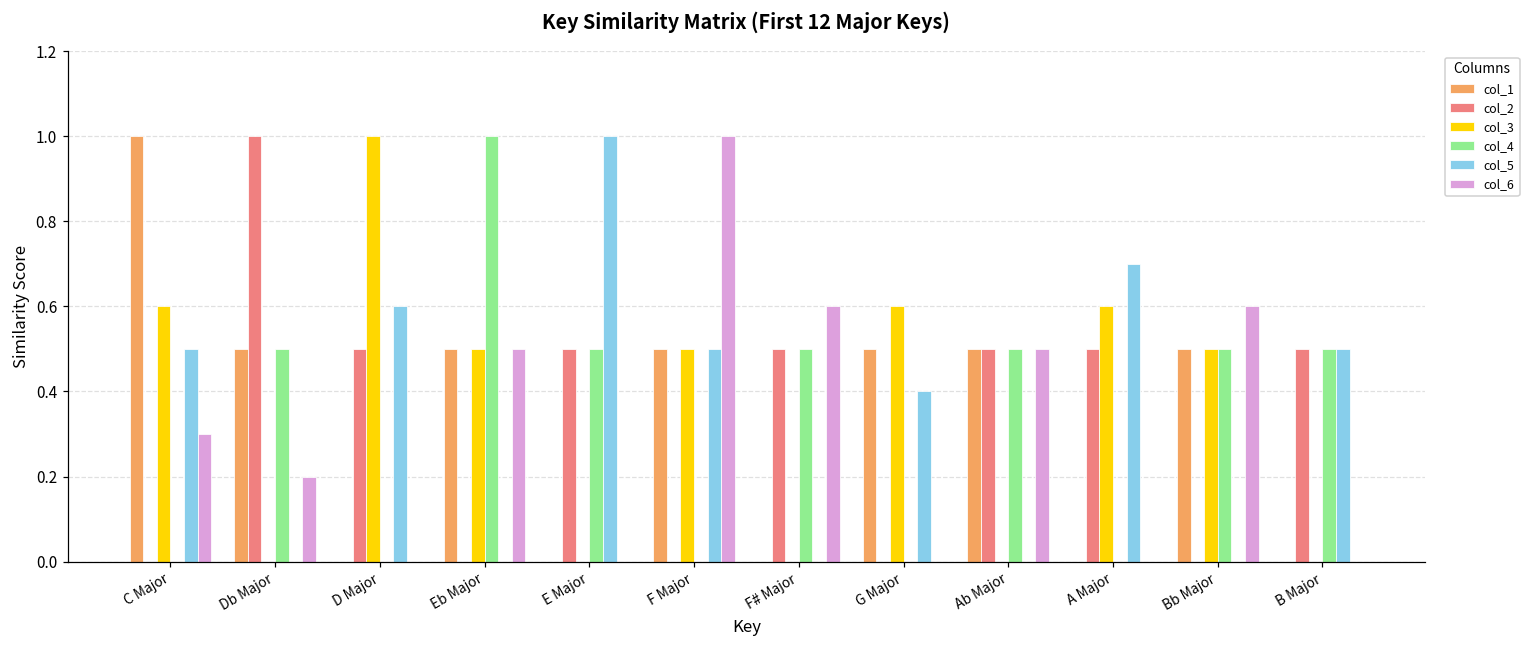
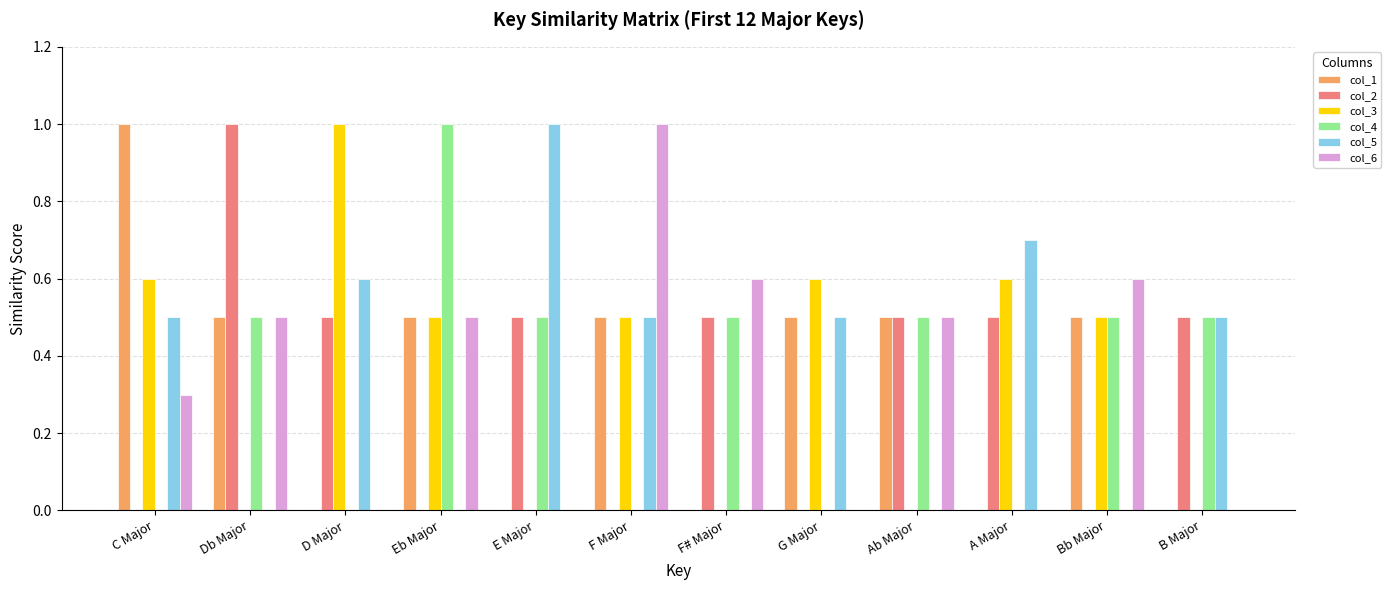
  {
    "col_3": {
      "C Major": 0.6,
      "Db Major": 0.0,
      "D Major": 1.0,
      "Eb Major": 0.5,
      "E Major": 0.0,
      "F Major": 0.5,
      "F# Major": 0.0,
      "G Major": 0.6,
      "Ab Major": 0.0,
      "A Major": 0.6,
      "Bb Major": 0.5,
      "B Major": 0.0
    },
    "col_4": {
      "C Major": 0.0,
      "Db Major": 0.5,
      "D Major": 0.0,
      "Eb Major": 1.0,
      "E Major": 0.5,
      "F Major": 0.0,
      "F# Major": 0.5,
      "G Major": 0.0,
      "Ab Major": 0.5,
      "A Major": 0.0,
      "Bb Major": 0.5,
      "B Major": 0.5
    },
    "col_5": {
      "C Major": 0.5,
      "Db Major": 0.0,
      "D Major": 0.6,
      "Eb Major": 0.0,
      "E Major": 1.0,
      "F Major": 0.5,
      "F# Major": 0.0,
-     "G Major": 0.4,
+     "G Major": 0.5,
      "Ab Major": 0.0,
      "A Major": 0.7,
      "Bb Major": 0.0,
      "B Major": 0.5
    },
    "col_6": {
      "C Major": 0.3,
-     "Db Major": 0.2,
+     "Db Major": 0.5,
      "D Major": 0.0,
      "Eb Major": 0.5,
      "E Major": 0.0,
      "F Major": 1.0,
      "F# Major": 0.6,
      "G Major": 0.0,
      "Ab Major": 0.5,
      "A Major": 0.0,
      "Bb Major": 0.6,
      "B Major": 0.0
    }
  }
